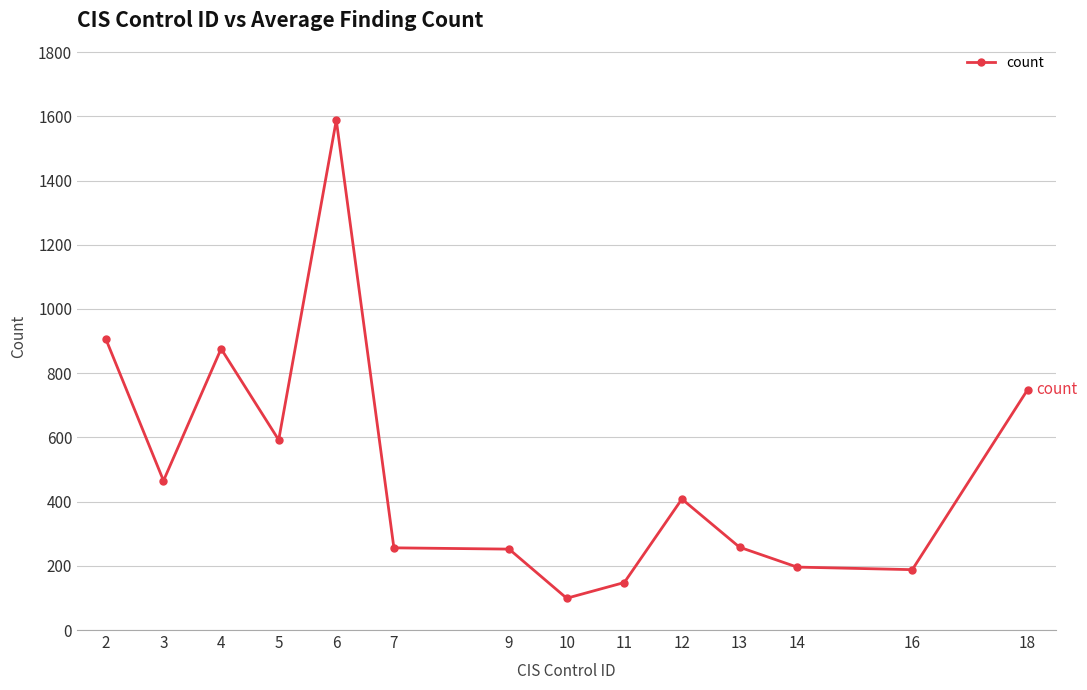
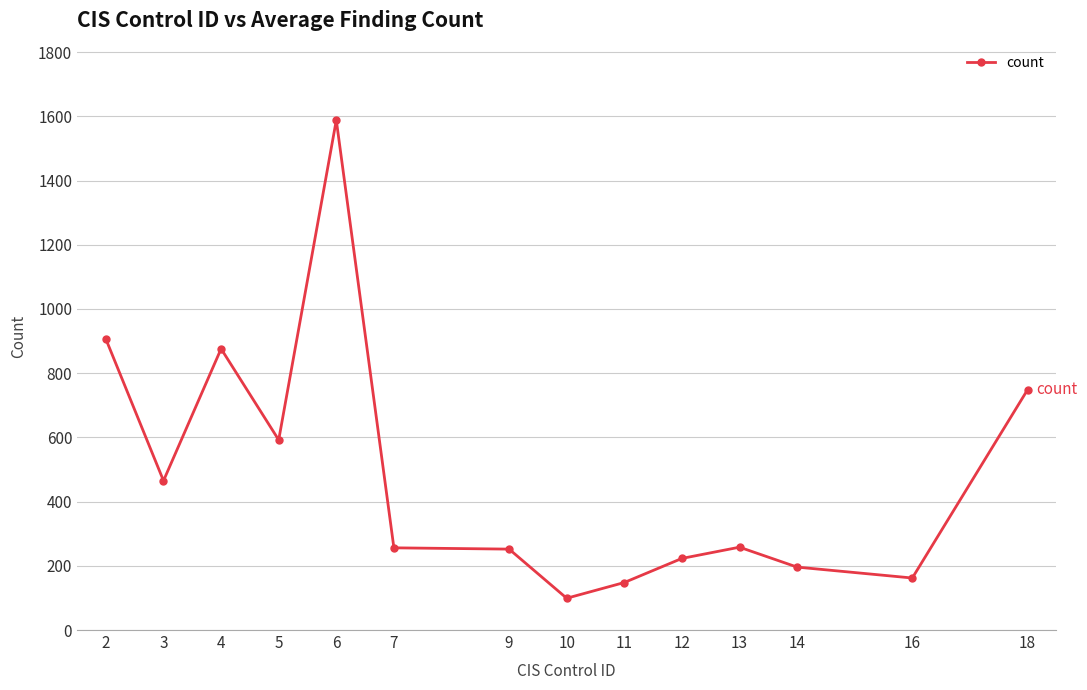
  {
    "2": 910,
    "3": 470,
    "4": 880,
    "5": 590,
    "6": 1590,
    "7": 260,
    "9": 250,
    "10": 100,
    "11": 150,
-   "12": 410,
+   "12": 220,
    "13": 260,
    "14": 200,
-   "16": 190,
+   "16": 160,
    "18": 750
  }
